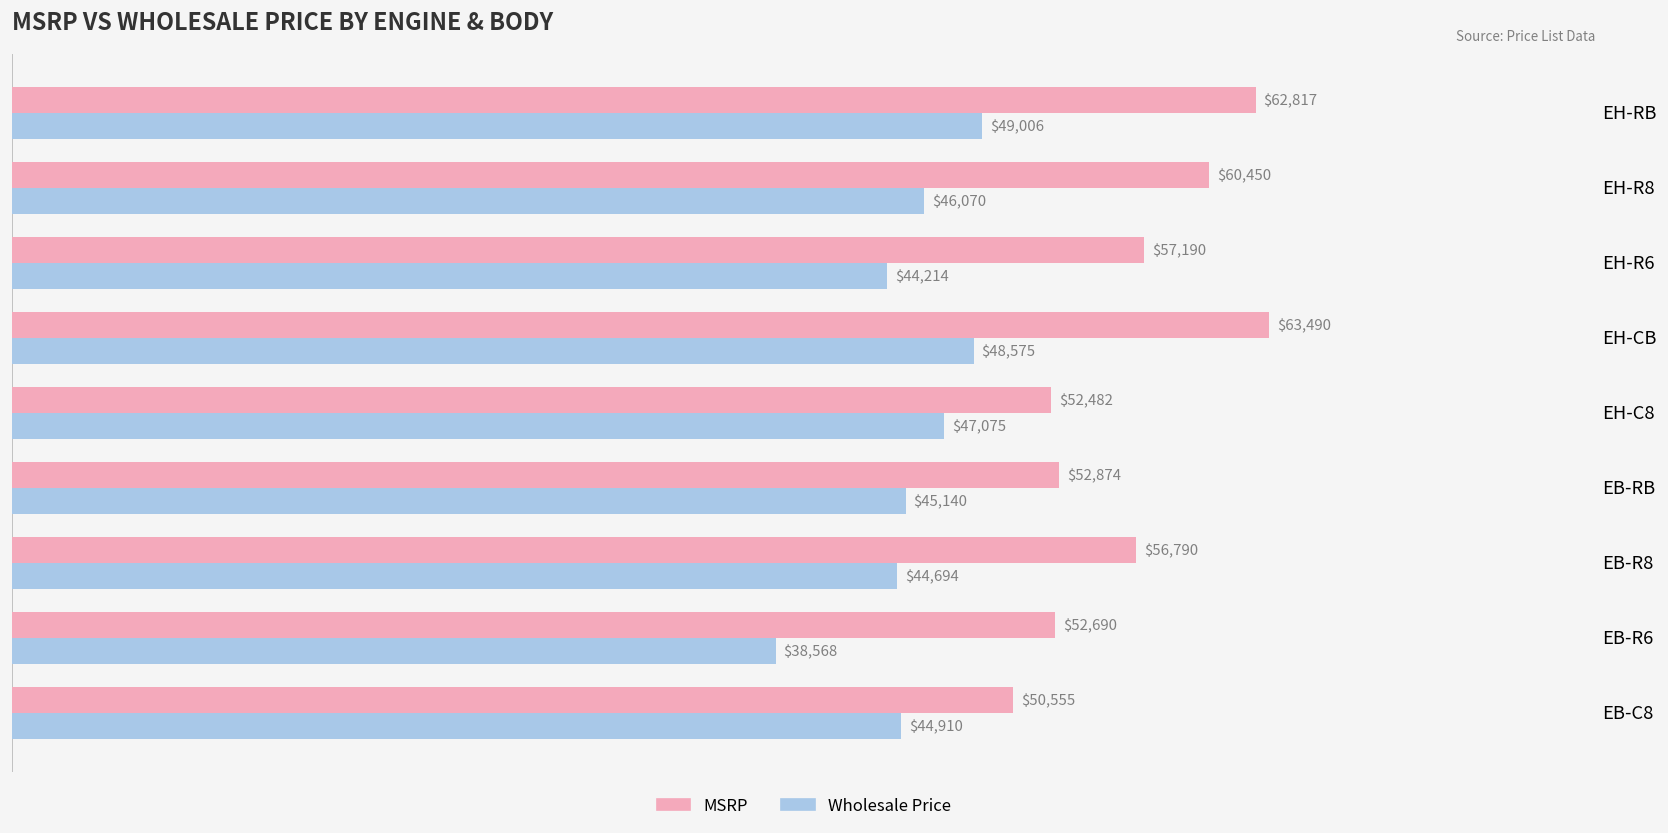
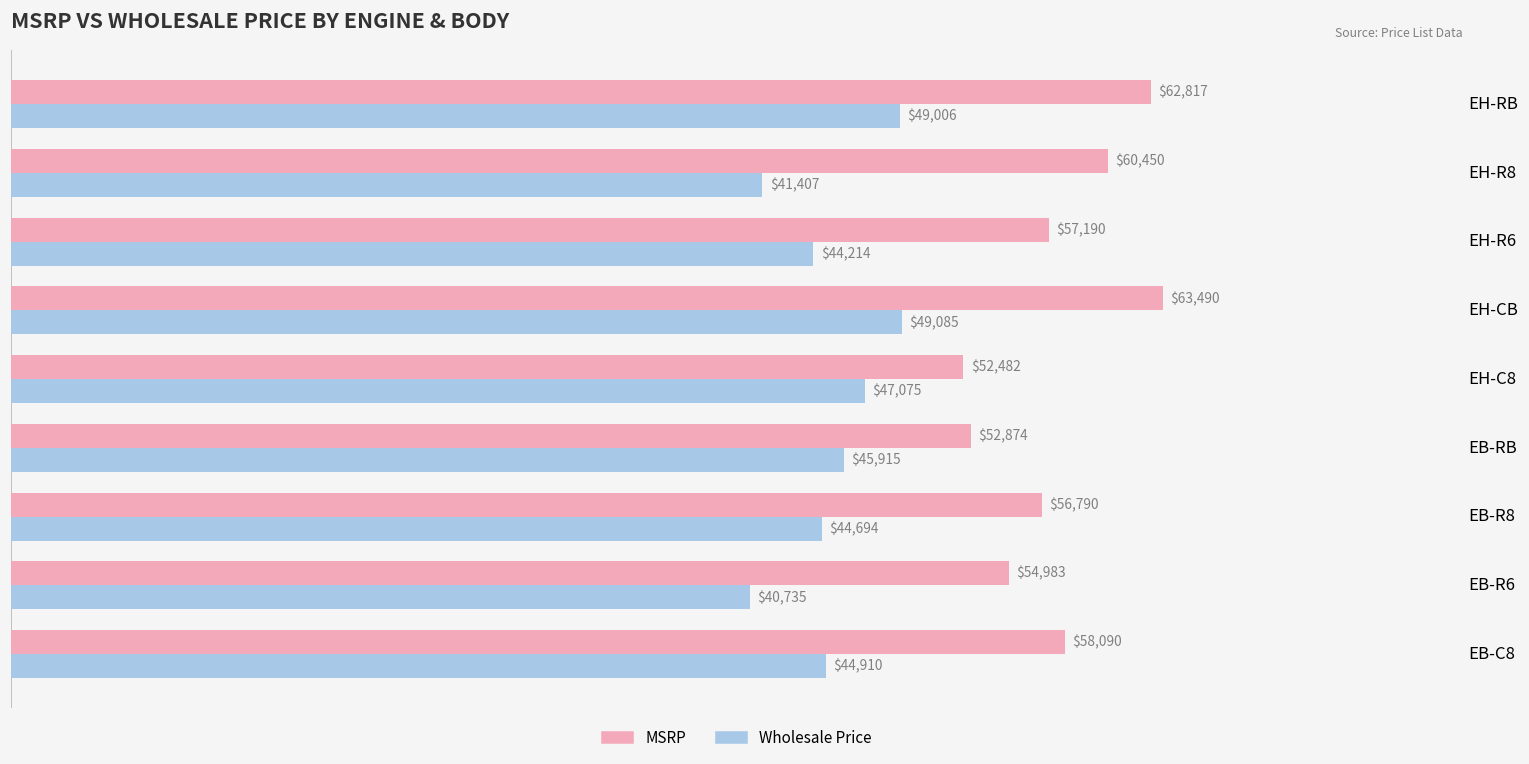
  {
    "MSRP": {
      "EH-RB": "$62,817",
      "EH-R8": "$60,450",
      "EH-R6": "$57,190",
      "EH-CB": "$63,490",
      "EH-C8": "$52,482",
      "EB-RB": "$52,874",
      "EB-R8": "$56,790",
-     "EB-R6": "$52,690",
-     "EB-C8": "$50,555"
+     "EB-R6": "$54,983",
+     "EB-C8": "$58,090"
    },
    "Wholesale Price": {
      "EH-RB": "$49,006",
-     "EH-R8": "$46,070",
+     "EH-R8": "$41,407",
      "EH-R6": "$44,214",
-     "EH-CB": "$48,575",
+     "EH-CB": "$49,085",
      "EH-C8": "$47,075",
-     "EB-RB": "$45,140",
+     "EB-RB": "$45,915",
      "EB-R8": "$44,694",
-     "EB-R6": "$38,568",
+     "EB-R6": "$40,735",
      "EB-C8": "$44,910"
    }
  }
